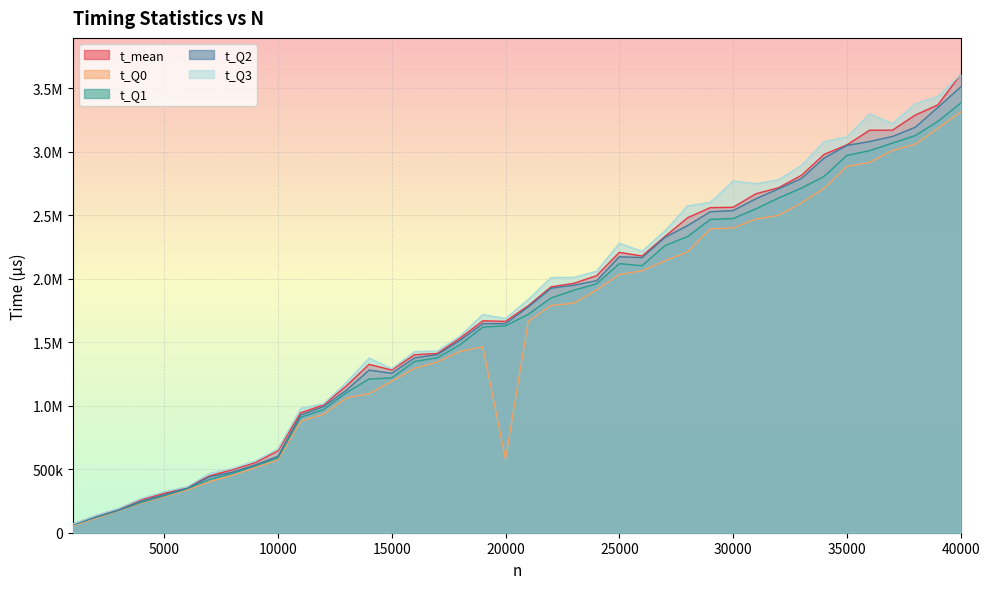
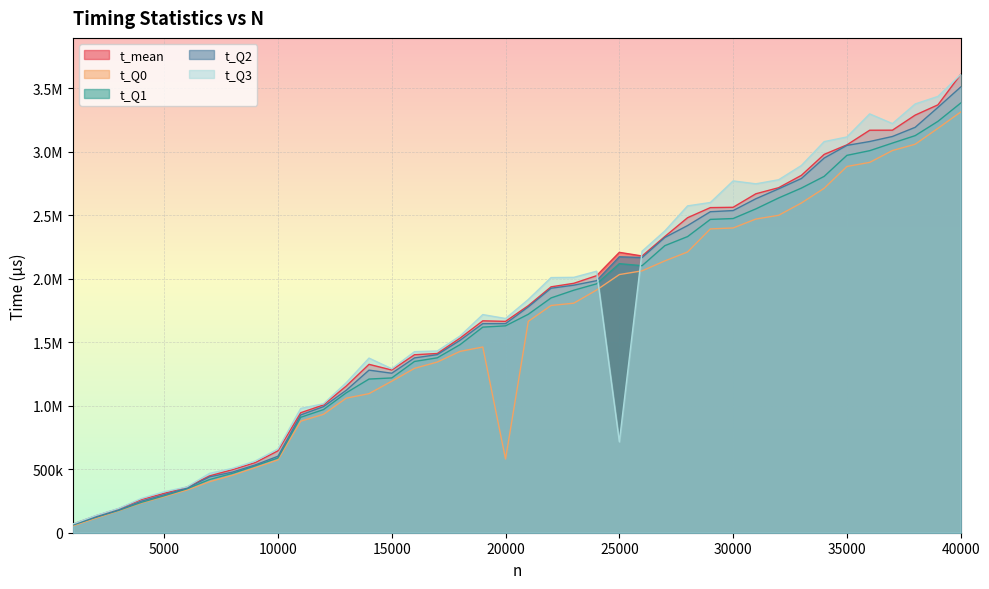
  {
    "t_mean": {
      "25000": 2210000,
      "30000": 2560000
    },
    "t_Q0": {
      "15000": 1190000,
      "20000": 580000,
      "25000": 2030000,
      "30000": 2400000,
      "35000": 2880000,
      "40000": 3310000
    },
    "t_Q3": {
      "20000": 1690000,
-     "25000": 2280000,
+     "25000": 720000,
      "30000": 2770000,
      "35000": 3120000
    }
  }
